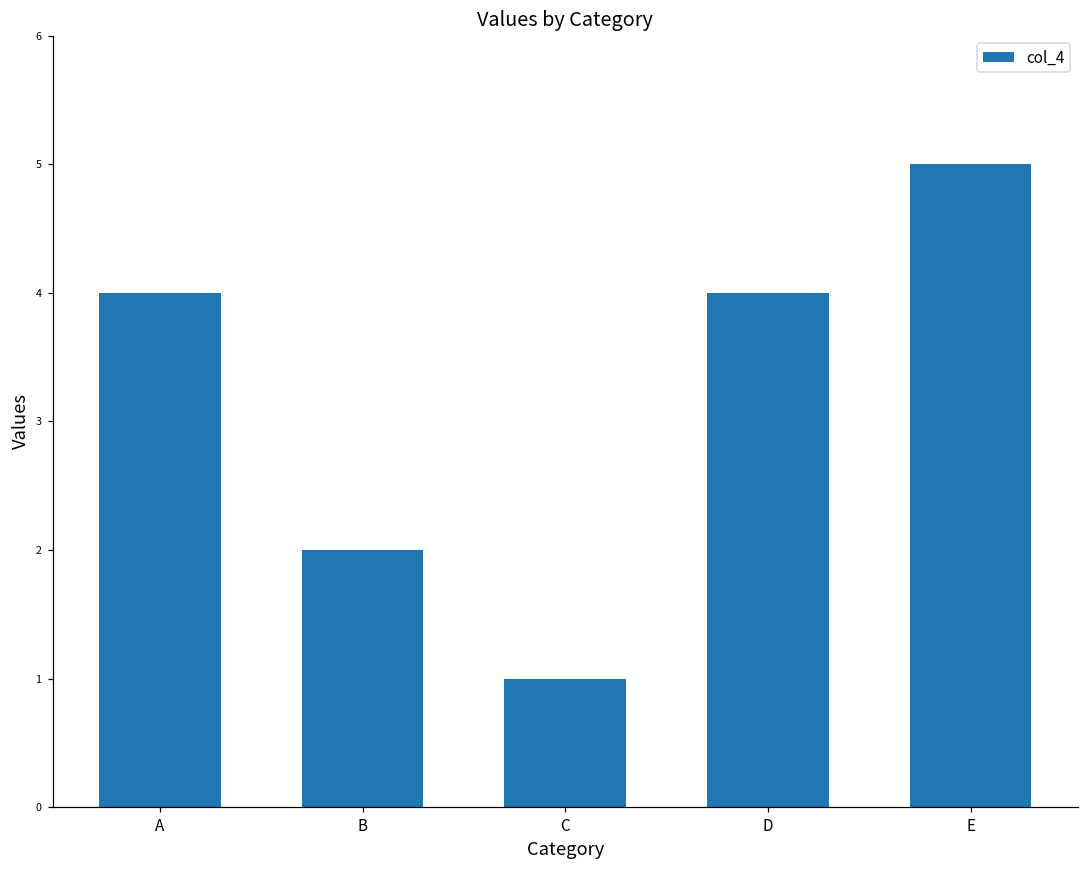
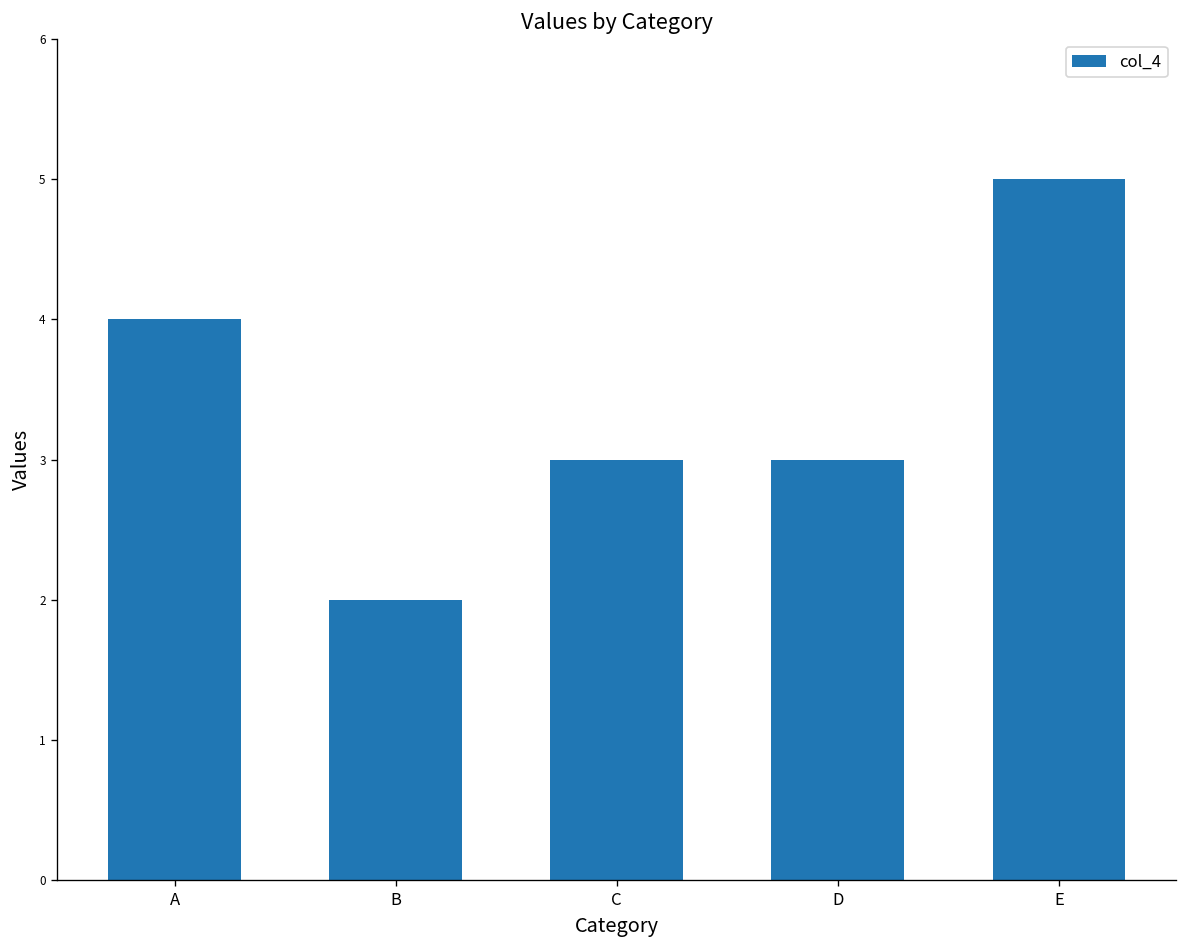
  {
    "A": 4,
    "B": 2,
-   "C": 1,
-   "D": 4,
+   "C": 3,
+   "D": 3,
    "E": 5
  }
